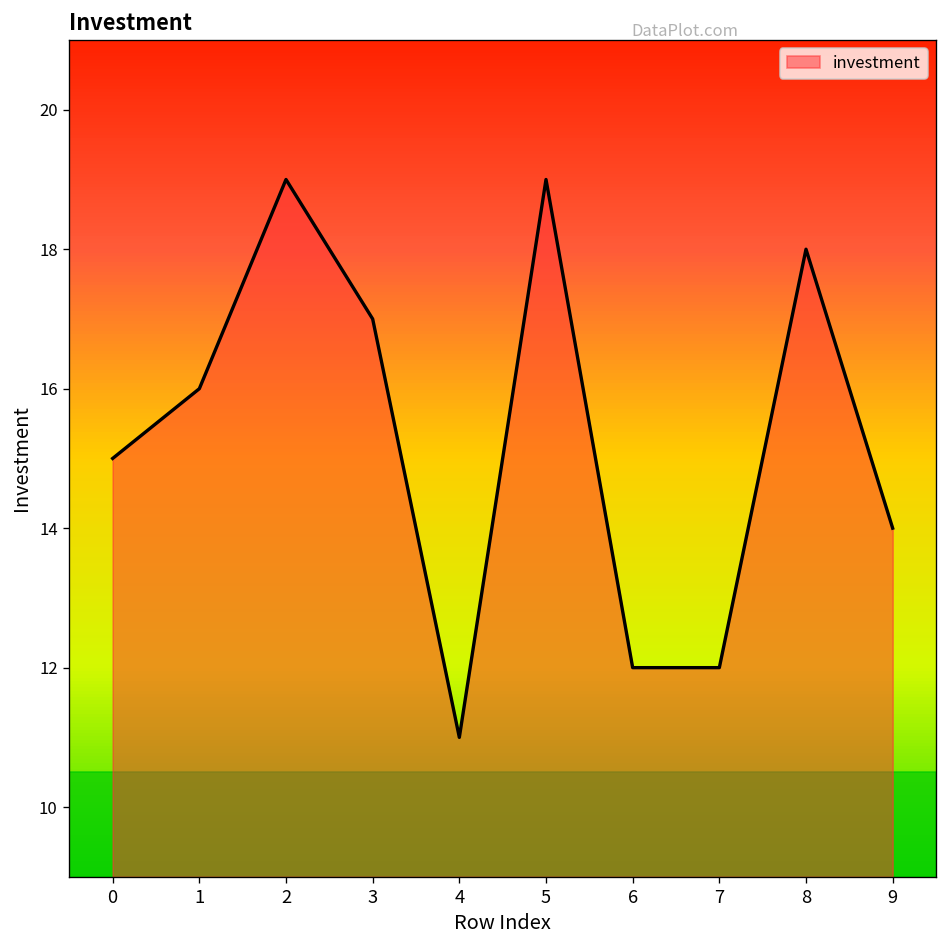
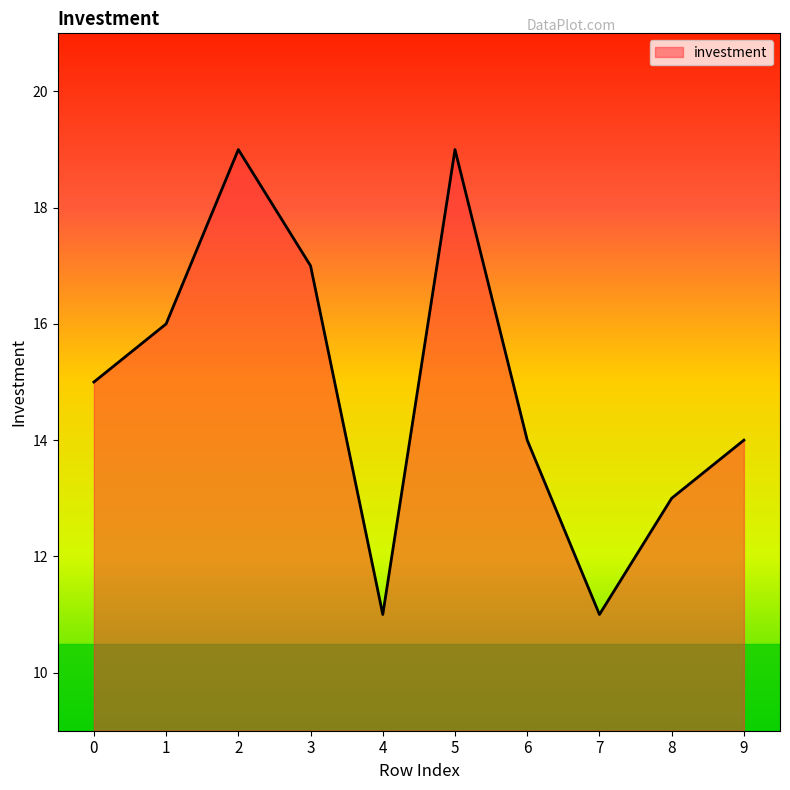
  {
    "0": 15,
    "1": 16,
    "2": 19,
    "3": 17,
    "4": 11,
    "5": 19,
-   "6": 12,
-   "7": 12,
-   "8": 18,
+   "6": 14,
+   "7": 11,
+   "8": 13,
    "9": 14
  }
